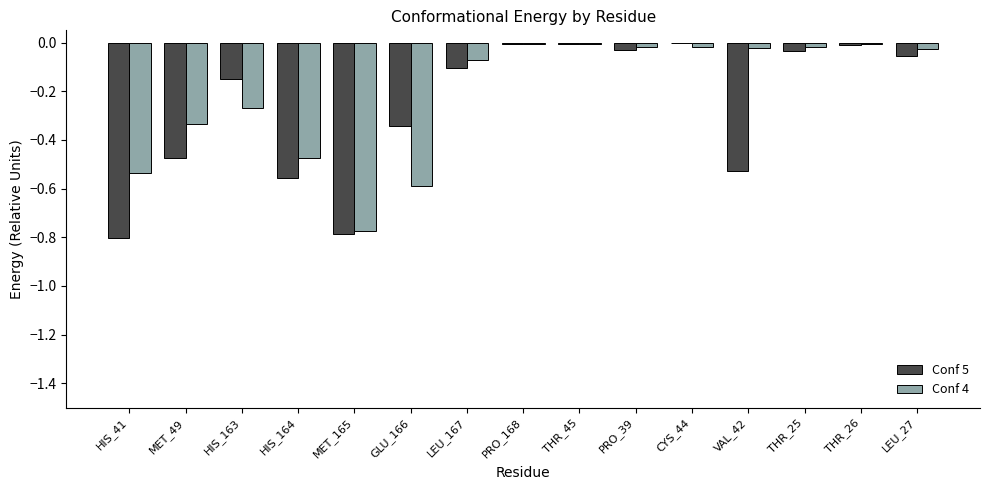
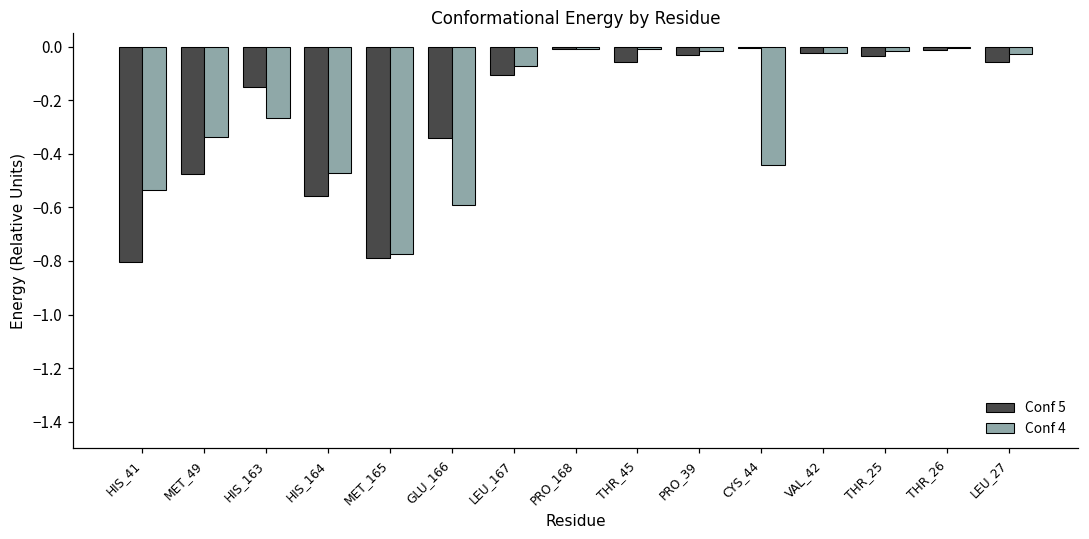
  {
    "Conf 5": {
      "HIS_41": -0.80,
      "MET_49": -0.47,
      "HIS_163": -0.15,
      "HIS_164": -0.56,
      "MET_165": -0.79,
      "GLU_166": -0.34,
      "LEU_167": -0.10,
-     "THR_45": -0.01,
+     "THR_45": -0.06,
      "PRO_39": -0.03,
-     "VAL_42": -0.53,
+     "VAL_42": -0.02,
      "THR_25": -0.03,
      "THR_26": -0.01,
      "LEU_27": -0.06
    },
    "Conf 4": {
      "HIS_41": -0.53,
      "MET_49": -0.34,
      "HIS_163": -0.27,
      "HIS_164": -0.47,
      "MET_165": -0.77,
      "GLU_166": -0.59,
      "LEU_167": -0.07,
      "PRO_39": -0.02,
-     "CYS_44": -0.02,
+     "CYS_44": -0.44,
      "VAL_42": -0.02,
      "THR_25": -0.02,
      "LEU_27": -0.03
    }
  }
